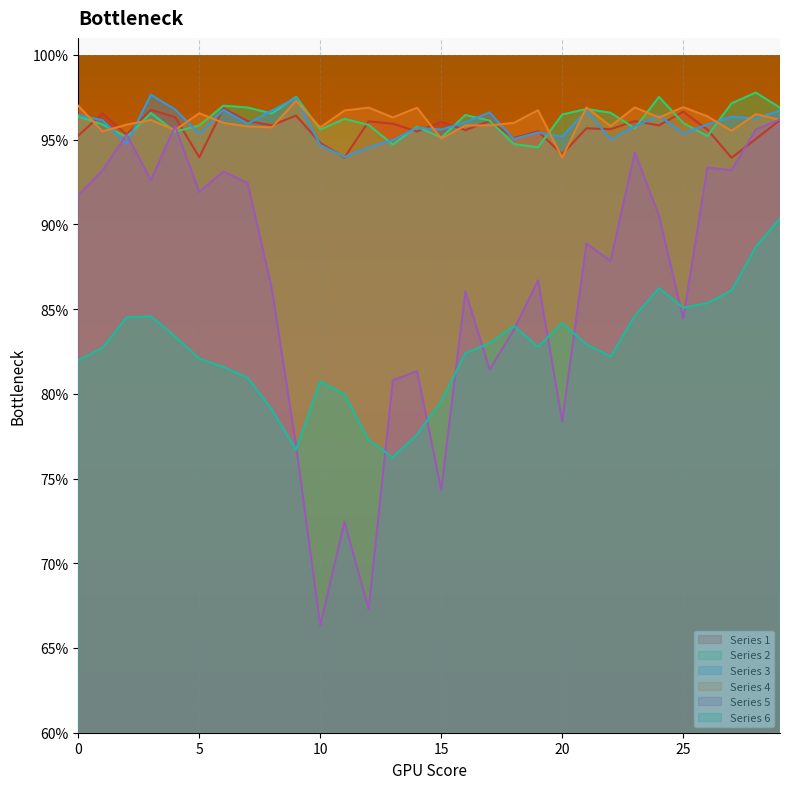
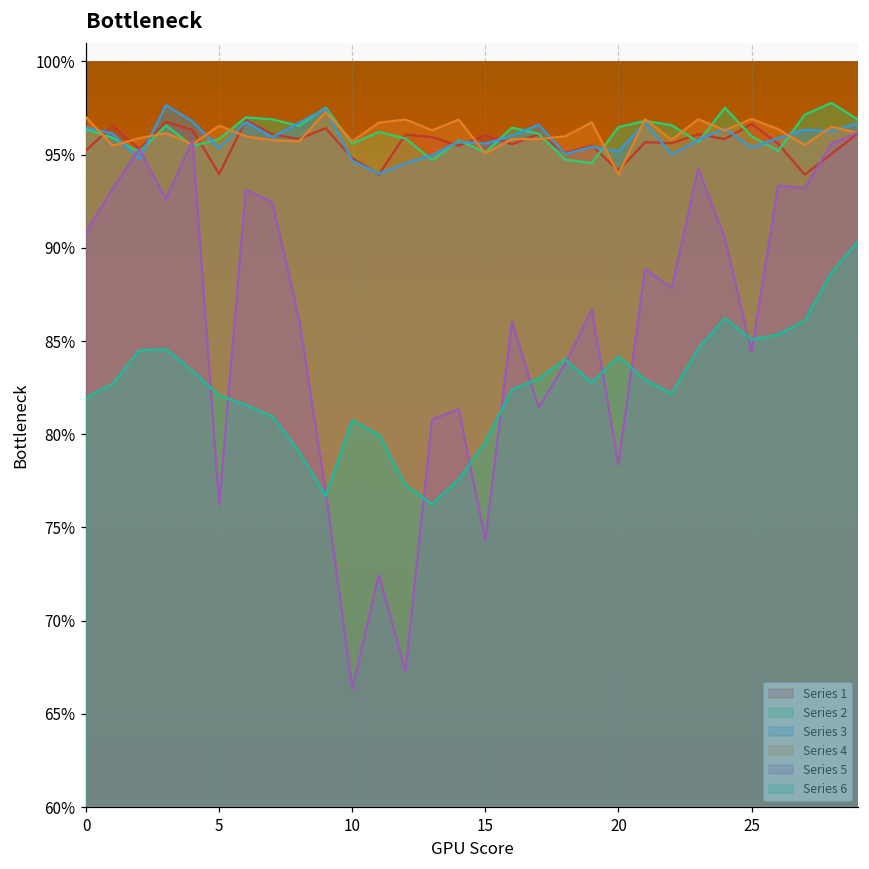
  {
    "Series 5": {
-     "0": "91.7%",
-     "5": "91.9%",
+     "0": "90.9%",
+     "5": "76.2%",
      "10": "66.3%",
      "15": "74.3%",
      "20": "78.4%",
      "25": "84.4%"
    }
  }
